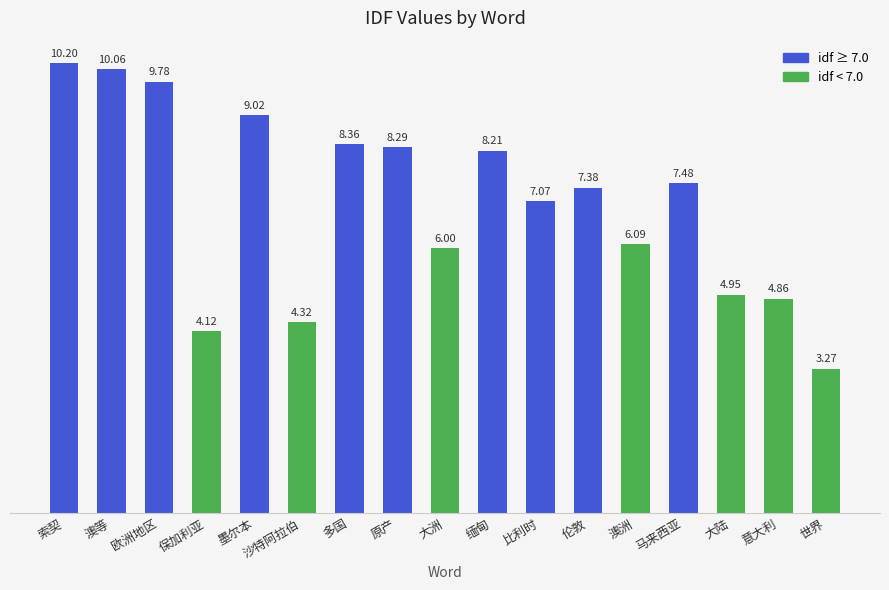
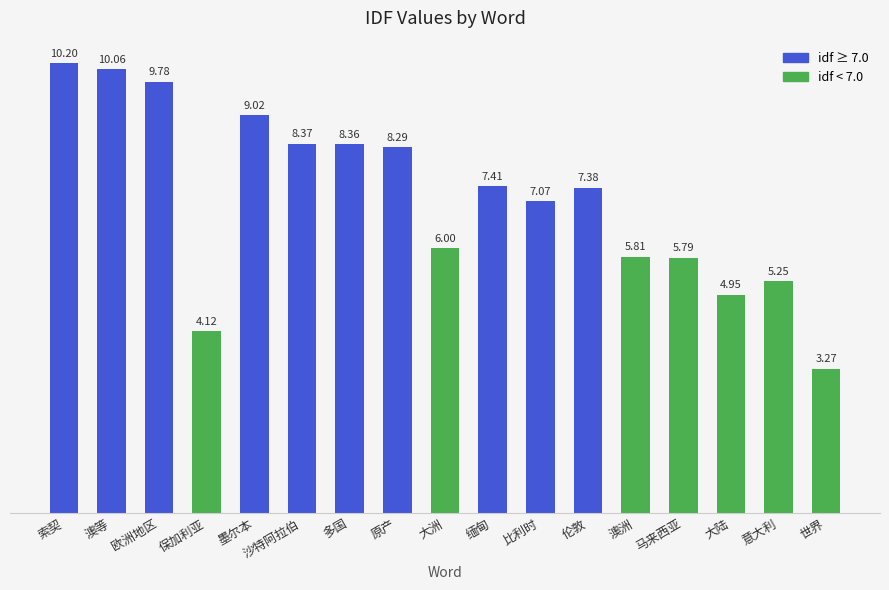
  {
    "索契": 10.20,
    "澳等": 10.06,
    "欧洲地区": 9.78,
    "保加利亚": 4.12,
    "墨尔本": 9.02,
-   "沙特阿拉伯": 4.32,
+   "沙特阿拉伯": 8.37,
    "多国": 8.36,
    "原产": 8.29,
    "大洲": 6.00,
-   "缅甸": 8.21,
+   "缅甸": 7.41,
    "比利时": 7.07,
    "伦敦": 7.38,
-   "澳洲": 6.09,
-   "马来西亚": 7.48,
+   "澳洲": 5.81,
+   "马来西亚": 5.79,
    "大陆": 4.95,
-   "意大利": 4.86,
+   "意大利": 5.25,
    "世界": 3.27
  }
